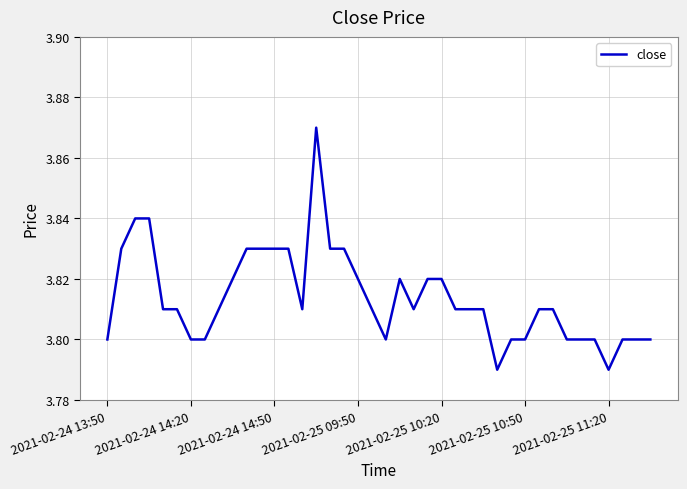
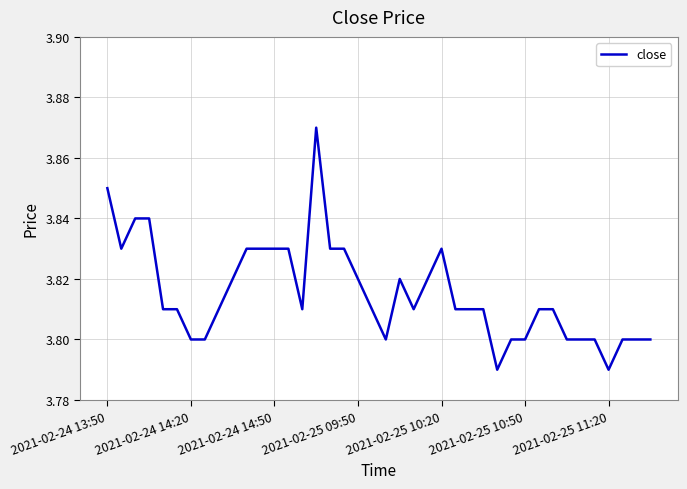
  {
-   "2021-02-24 13:50": 3.80,
+   "2021-02-24 13:50": 3.85,
    "2021-02-24 14:20": 3.80,
    "2021-02-24 14:50": 3.83,
    "2021-02-25 09:50": 3.82,
-   "2021-02-25 10:20": 3.82,
+   "2021-02-25 10:20": 3.83,
    "2021-02-25 10:50": 3.80,
    "2021-02-25 11:20": 3.79
  }
